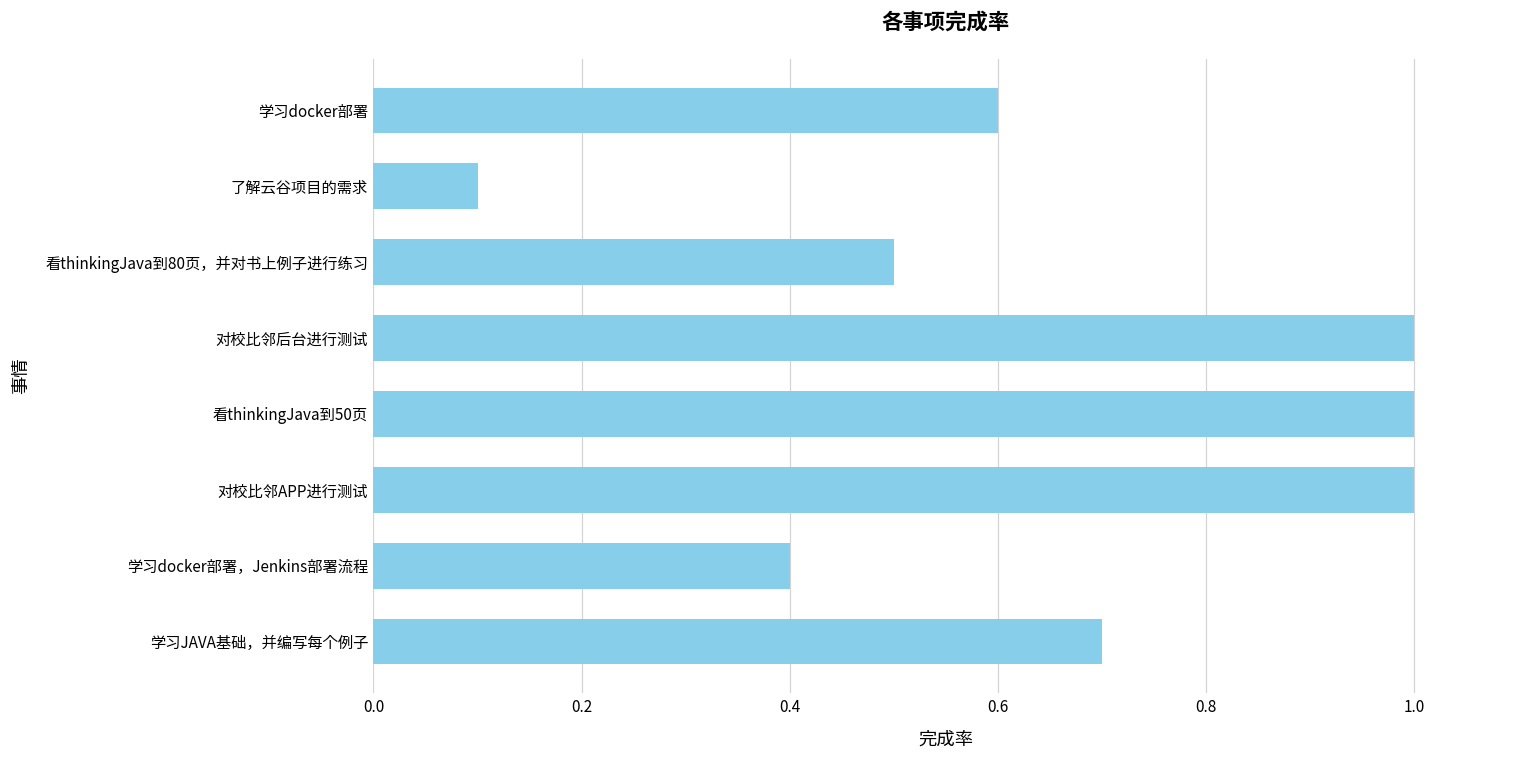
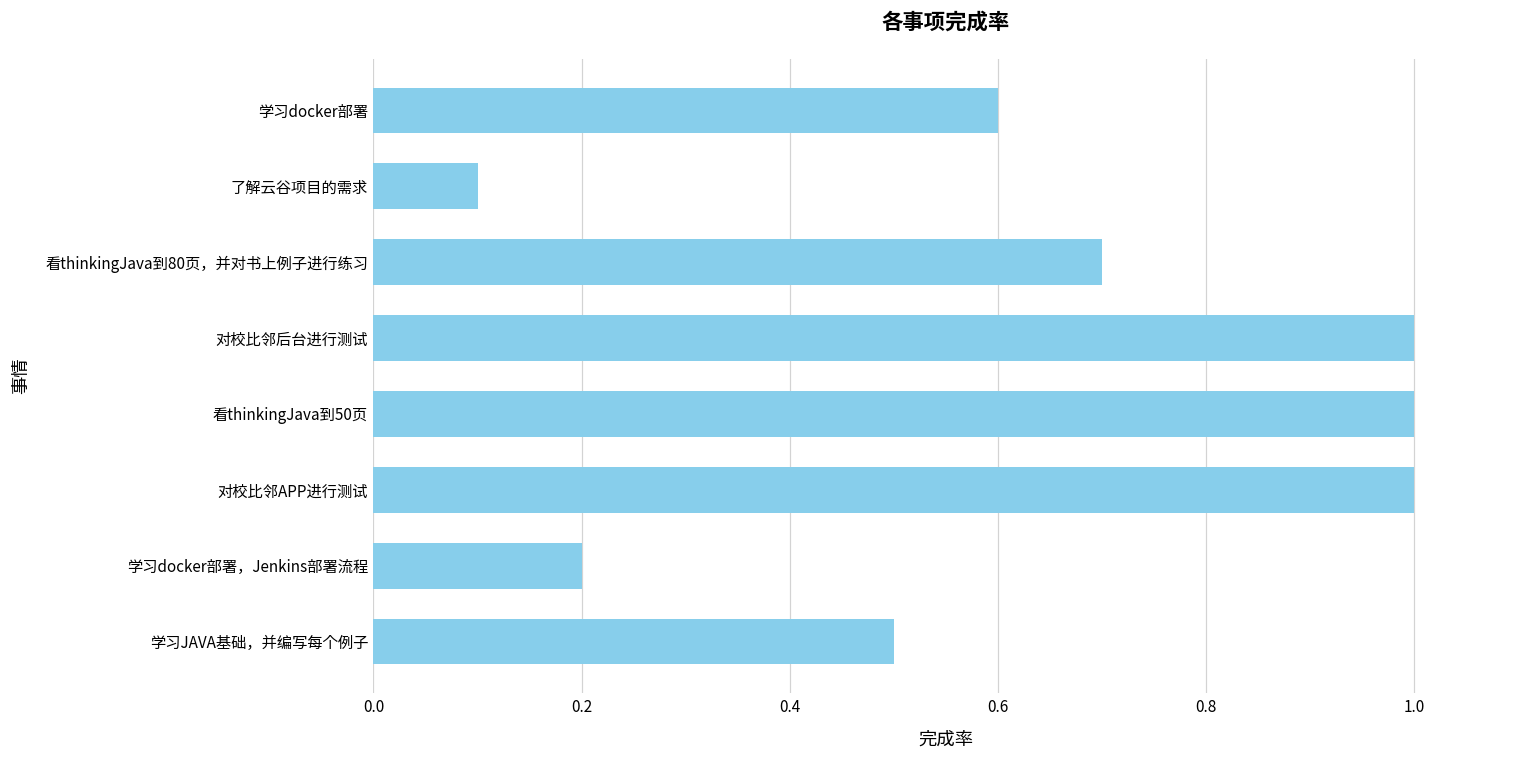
  {
    "学习docker部署": 0.6,
    "了解云谷项目的需求": 0.1,
-   "看thinkingJava到80页，并对书上例子进行练习": 0.5,
+   "看thinkingJava到80页，并对书上例子进行练习": 0.7,
    "对校比邻后台进行测试": 1.0,
    "看thinkingJava到50页": 1.0,
    "对校比邻APP进行测试": 1.0,
-   "学习docker部署，Jenkins部署流程": 0.4,
-   "学习JAVA基础，并编写每个例子": 0.7
+   "学习docker部署，Jenkins部署流程": 0.2,
+   "学习JAVA基础，并编写每个例子": 0.5
  }
